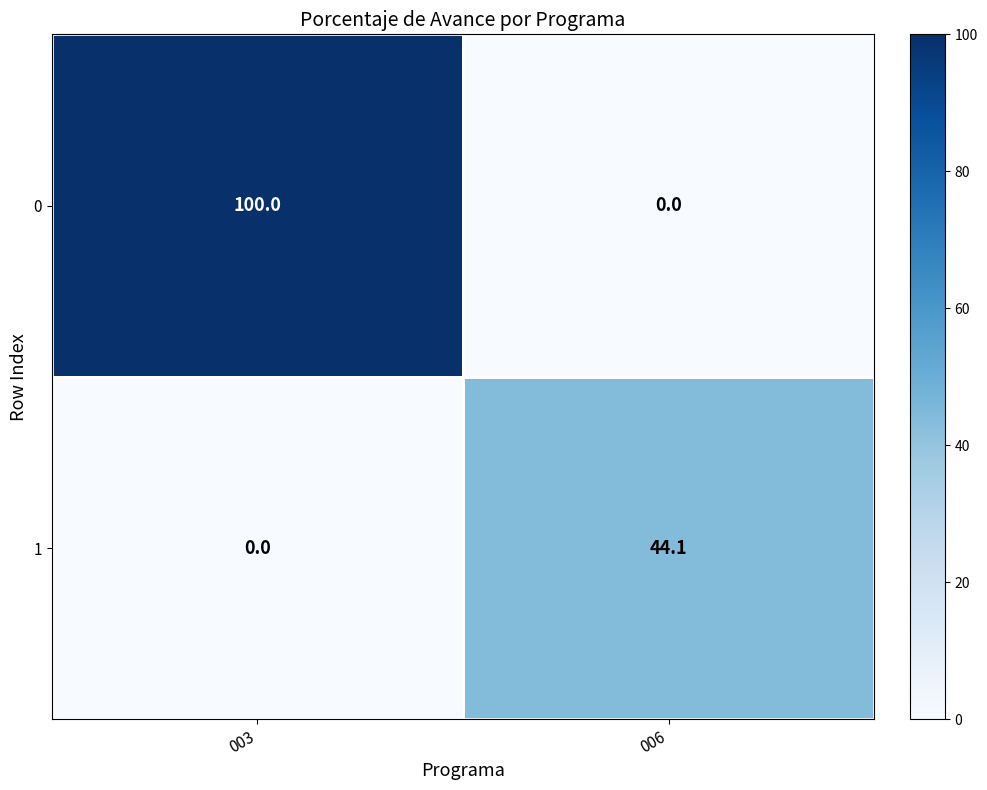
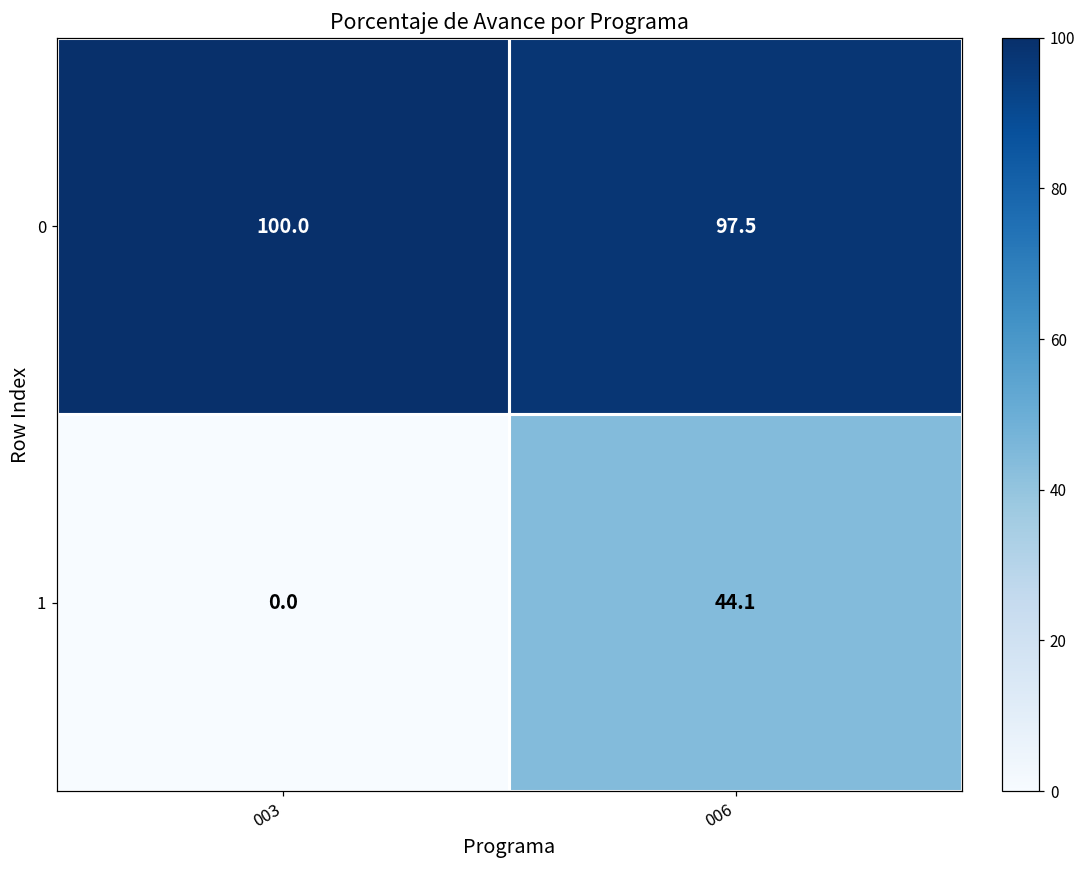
  {
    "0": {
      "003": 100.0,
-     "006": 0.0
+     "006": 97.5
    },
    "1": {
      "003": 0.0,
      "006": 44.1
    }
  }
